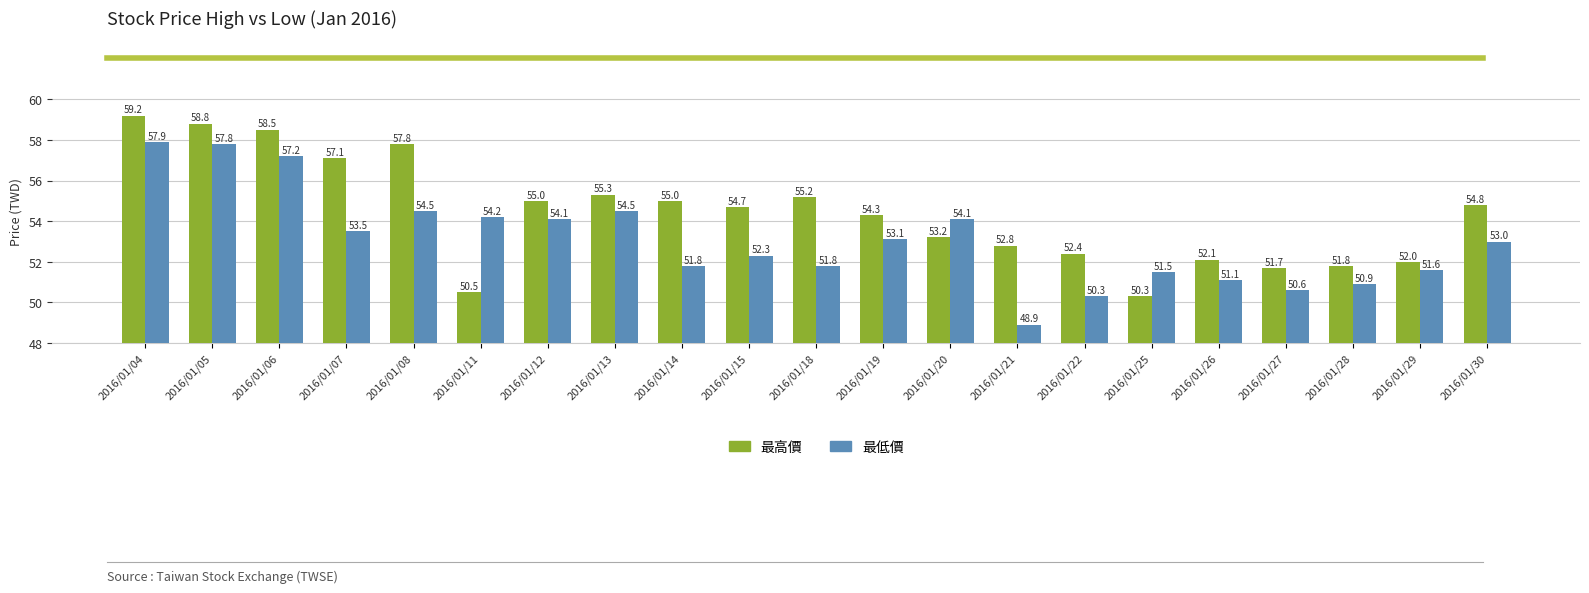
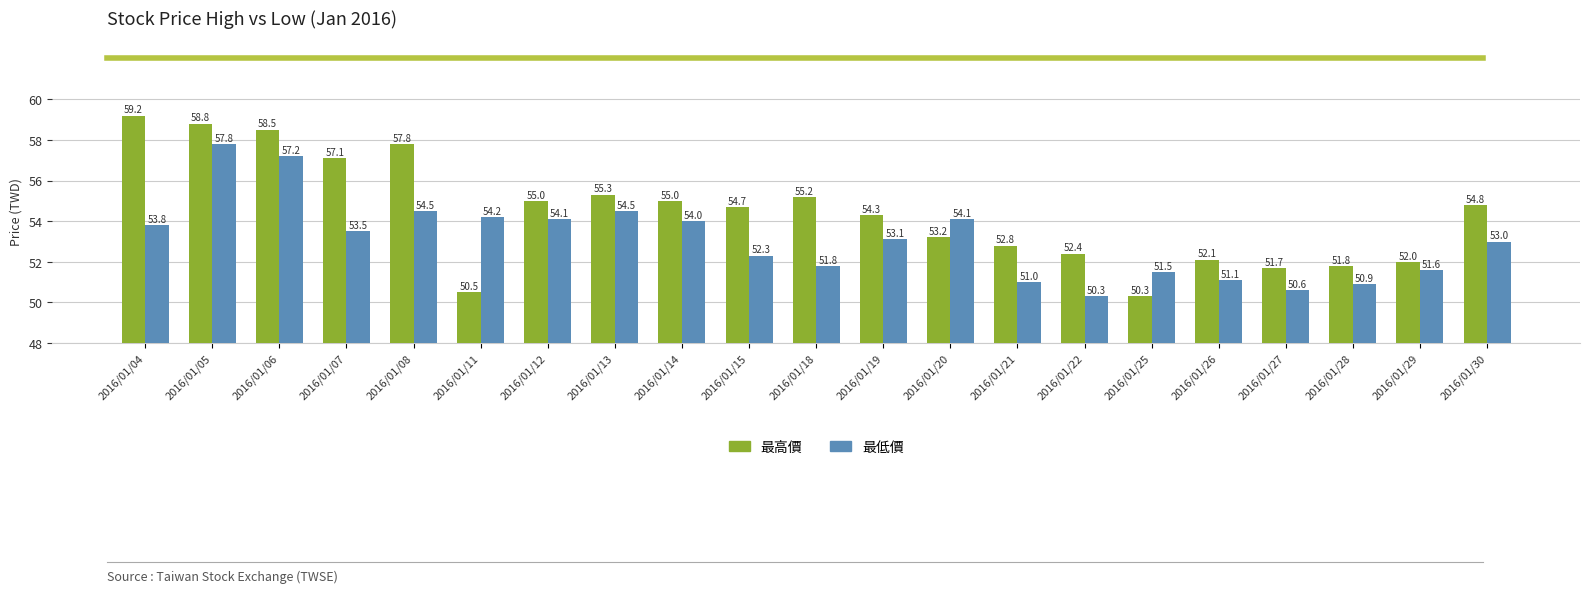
  {
    "最高價": {
      "2016/01/04": 59.2,
      "2016/01/05": 58.8,
      "2016/01/06": 58.5,
      "2016/01/07": 57.1,
      "2016/01/08": 57.8,
      "2016/01/11": 50.5,
      "2016/01/12": 55.0,
      "2016/01/13": 55.3,
      "2016/01/14": 55.0,
      "2016/01/15": 54.7,
      "2016/01/18": 55.2,
      "2016/01/19": 54.3,
      "2016/01/20": 53.2,
      "2016/01/21": 52.8,
      "2016/01/22": 52.4,
      "2016/01/25": 50.3,
      "2016/01/26": 52.1,
      "2016/01/27": 51.7,
      "2016/01/28": 51.8,
      "2016/01/29": 52.0,
      "2016/01/30": 54.8
    },
    "最低價": {
-     "2016/01/04": 57.9,
+     "2016/01/04": 53.8,
      "2016/01/05": 57.8,
      "2016/01/06": 57.2,
      "2016/01/07": 53.5,
      "2016/01/08": 54.5,
      "2016/01/11": 54.2,
      "2016/01/12": 54.1,
      "2016/01/13": 54.5,
-     "2016/01/14": 51.8,
+     "2016/01/14": 54.0,
      "2016/01/15": 52.3,
      "2016/01/18": 51.8,
      "2016/01/19": 53.1,
      "2016/01/20": 54.1,
-     "2016/01/21": 48.9,
+     "2016/01/21": 51.0,
      "2016/01/22": 50.3,
      "2016/01/25": 51.5,
      "2016/01/26": 51.1,
      "2016/01/27": 50.6,
      "2016/01/28": 50.9,
      "2016/01/29": 51.6,
      "2016/01/30": 53.0
    }
  }
